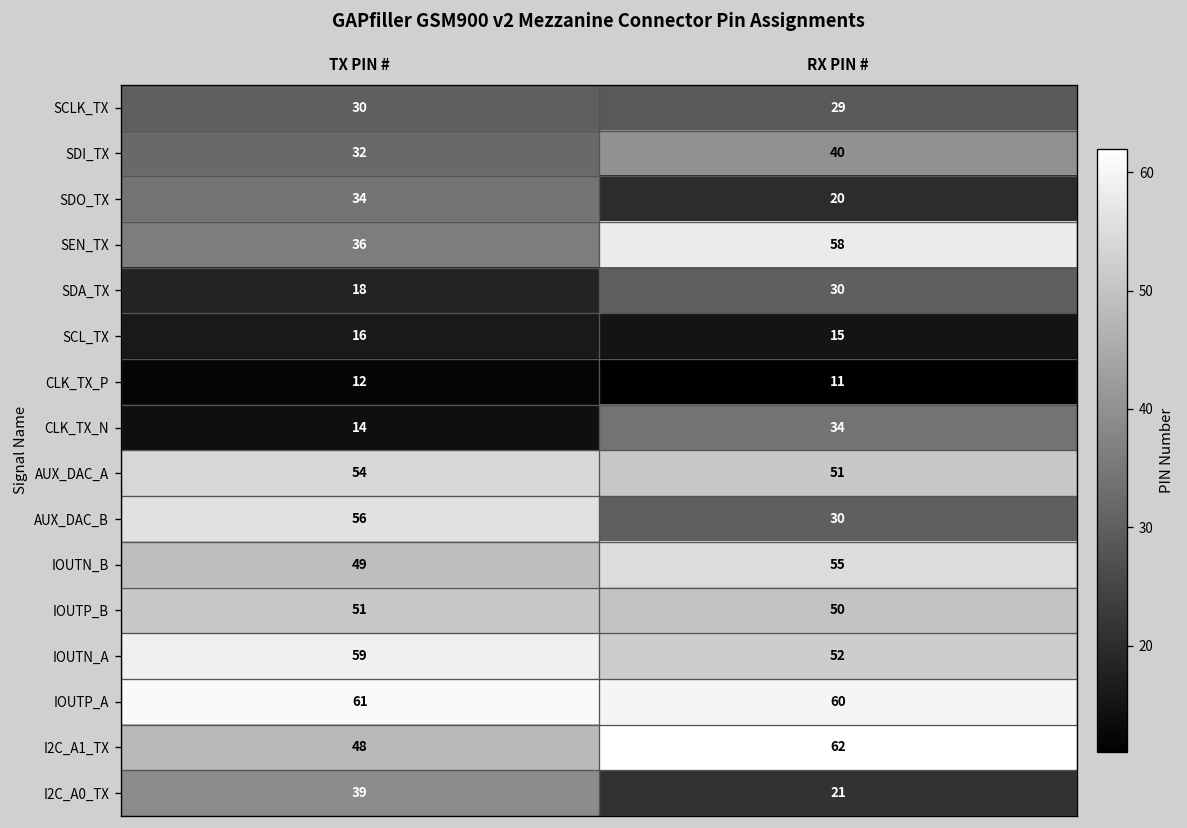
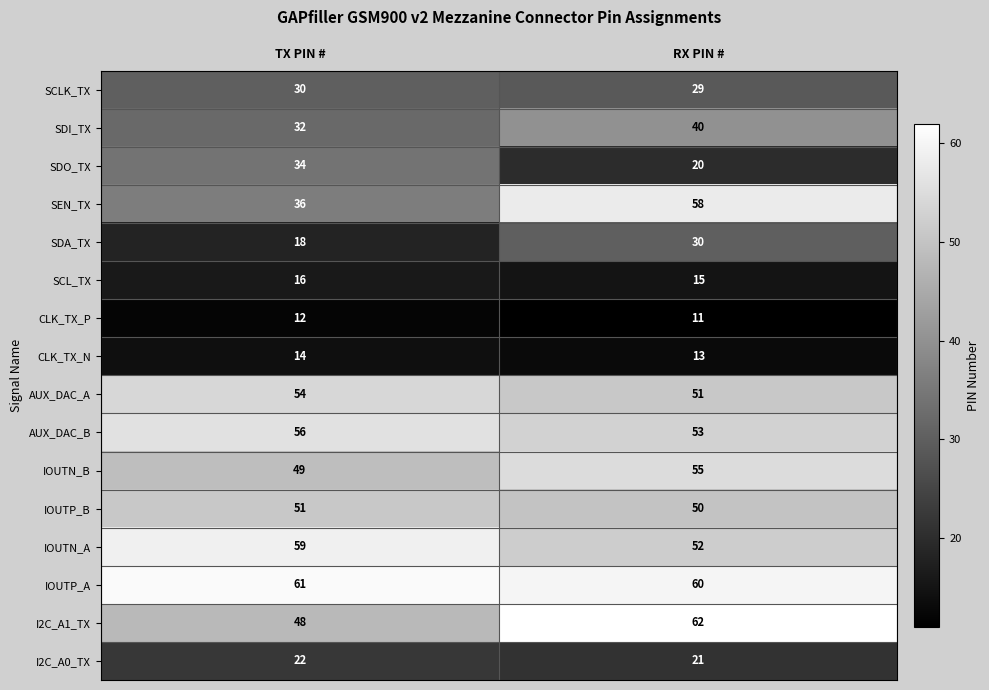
  {
    "SCLK_TX": {
      "TX PIN #": 30,
      "RX PIN #": 29
    },
    "SDI_TX": {
      "TX PIN #": 32,
      "RX PIN #": 40
    },
    "SDO_TX": {
      "TX PIN #": 34,
      "RX PIN #": 20
    },
    "SEN_TX": {
      "TX PIN #": 36,
      "RX PIN #": 58
    },
    "SDA_TX": {
      "TX PIN #": 18,
      "RX PIN #": 30
    },
    "SCL_TX": {
      "TX PIN #": 16,
      "RX PIN #": 15
    },
    "CLK_TX_P": {
      "TX PIN #": 12,
      "RX PIN #": 11
    },
    "CLK_TX_N": {
      "TX PIN #": 14,
-     "RX PIN #": 34
+     "RX PIN #": 13
    },
    "AUX_DAC_A": {
      "TX PIN #": 54,
      "RX PIN #": 51
    },
    "AUX_DAC_B": {
      "TX PIN #": 56,
-     "RX PIN #": 30
+     "RX PIN #": 53
    },
    "IOUTN_B": {
      "TX PIN #": 49,
      "RX PIN #": 55
    },
    "IOUTP_B": {
      "TX PIN #": 51,
      "RX PIN #": 50
    },
    "IOUTN_A": {
      "TX PIN #": 59,
      "RX PIN #": 52
    },
    "IOUTP_A": {
      "TX PIN #": 61,
      "RX PIN #": 60
    },
    "I2C_A1_TX": {
      "TX PIN #": 48,
      "RX PIN #": 62
    },
    "I2C_A0_TX": {
-     "TX PIN #": 39,
+     "TX PIN #": 22,
      "RX PIN #": 21
    }
  }
